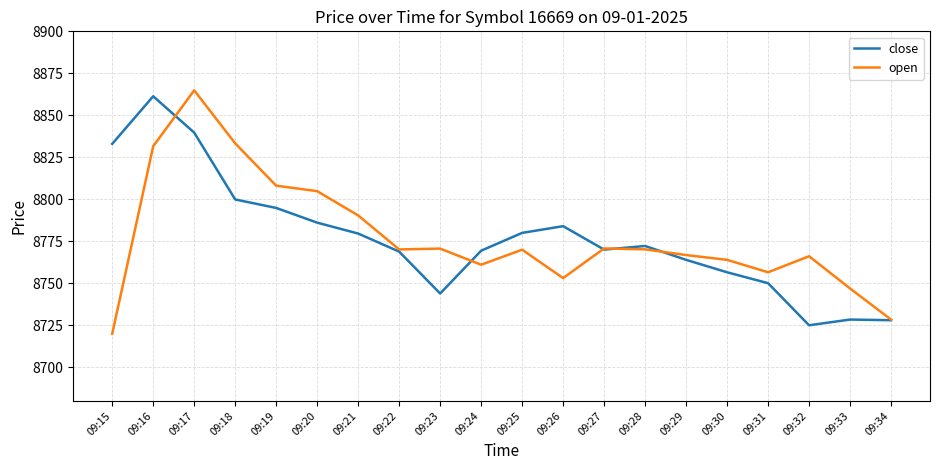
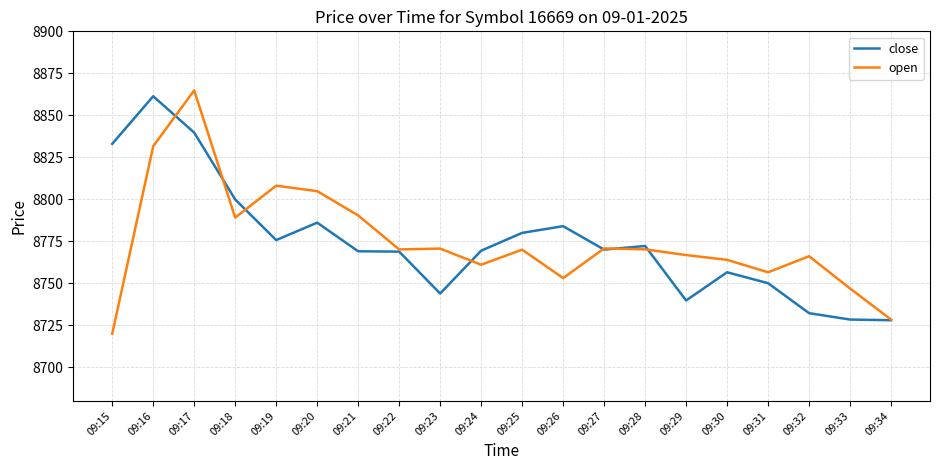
  {
    "close": {
      "09:15": 8833,
      "09:16": 8861,
      "09:17": 8840,
      "09:18": 8800,
-     "09:19": 8795,
+     "09:19": 8776,
      "09:20": 8786,
-     "09:21": 8780,
+     "09:21": 8769,
      "09:23": 8744,
      "09:24": 8769,
      "09:25": 8780,
      "09:26": 8784,
      "09:28": 8772,
-     "09:29": 8764,
+     "09:29": 8740,
      "09:30": 8757,
      "09:31": 8750,
-     "09:32": 8725,
+     "09:32": 8732,
      "09:33": 8728
    },
    "open": {
      "09:15": 8720,
      "09:16": 8832,
      "09:17": 8865,
-     "09:18": 8833,
+     "09:18": 8789,
      "09:19": 8808,
      "09:20": 8805,
      "09:21": 8790,
      "09:23": 8771,
      "09:24": 8761,
      "09:25": 8770,
      "09:26": 8753,
      "09:28": 8770,
      "09:29": 8767,
      "09:30": 8764,
      "09:31": 8757,
      "09:32": 8766,
      "09:33": 8747
    }
  }
